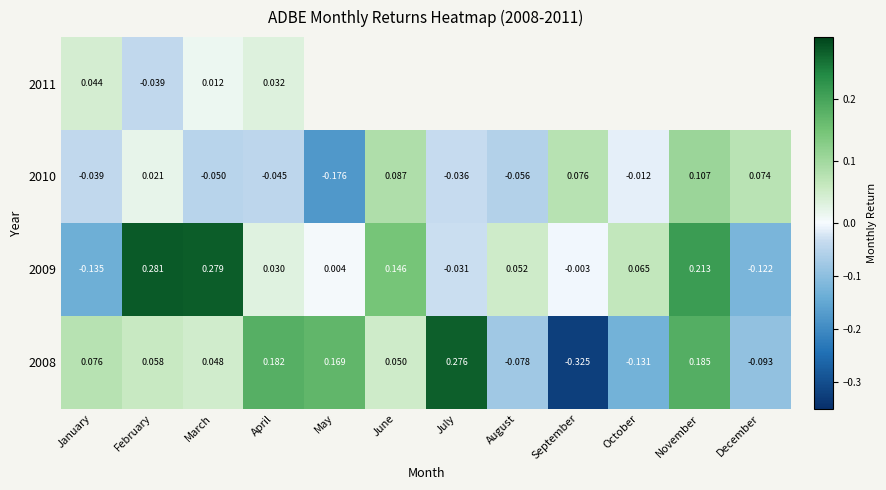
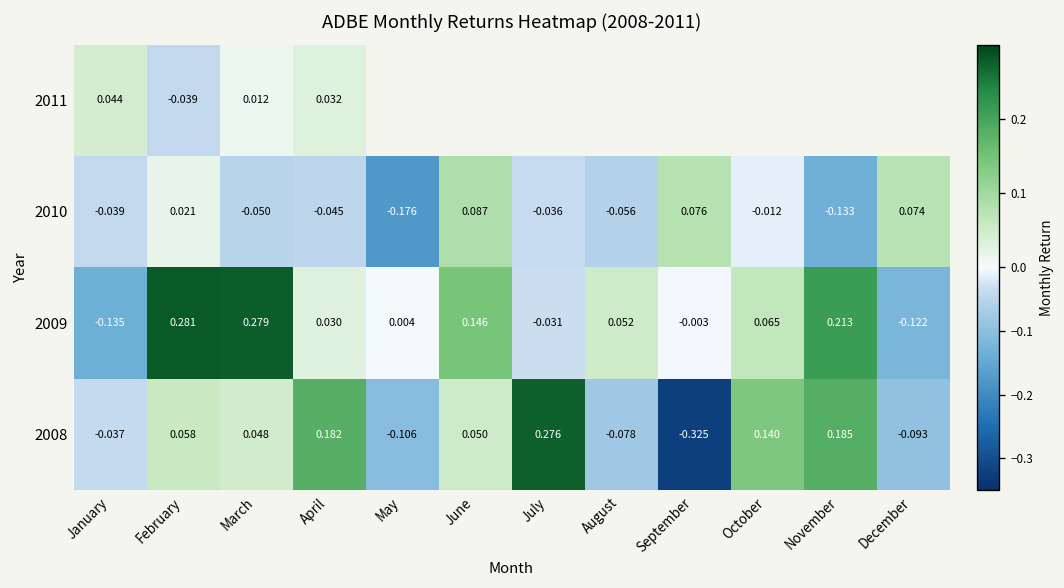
  {
    "2011": {
      "January": 0.044,
      "February": -0.039,
      "March": 0.012,
      "April": 0.032
    },
    "2010": {
      "January": -0.039,
      "February": 0.021,
      "March": -0.050,
      "April": -0.045,
      "May": -0.176,
      "June": 0.087,
      "July": -0.036,
      "August": -0.056,
      "September": 0.076,
      "October": -0.012,
-     "November": 0.107,
+     "November": -0.133,
      "December": 0.074
    },
    "2009": {
      "January": -0.135,
      "February": 0.281,
      "March": 0.279,
      "April": 0.030,
      "May": 0.004,
      "June": 0.146,
      "July": -0.031,
      "August": 0.052,
      "September": -0.003,
      "October": 0.065,
      "November": 0.213,
      "December": -0.122
    },
    "2008": {
-     "January": 0.076,
+     "January": -0.037,
      "February": 0.058,
      "March": 0.048,
      "April": 0.182,
-     "May": 0.169,
+     "May": -0.106,
      "June": 0.050,
      "July": 0.276,
      "August": -0.078,
      "September": -0.325,
-     "October": -0.131,
+     "October": 0.140,
      "November": 0.185,
      "December": -0.093
    }
  }
